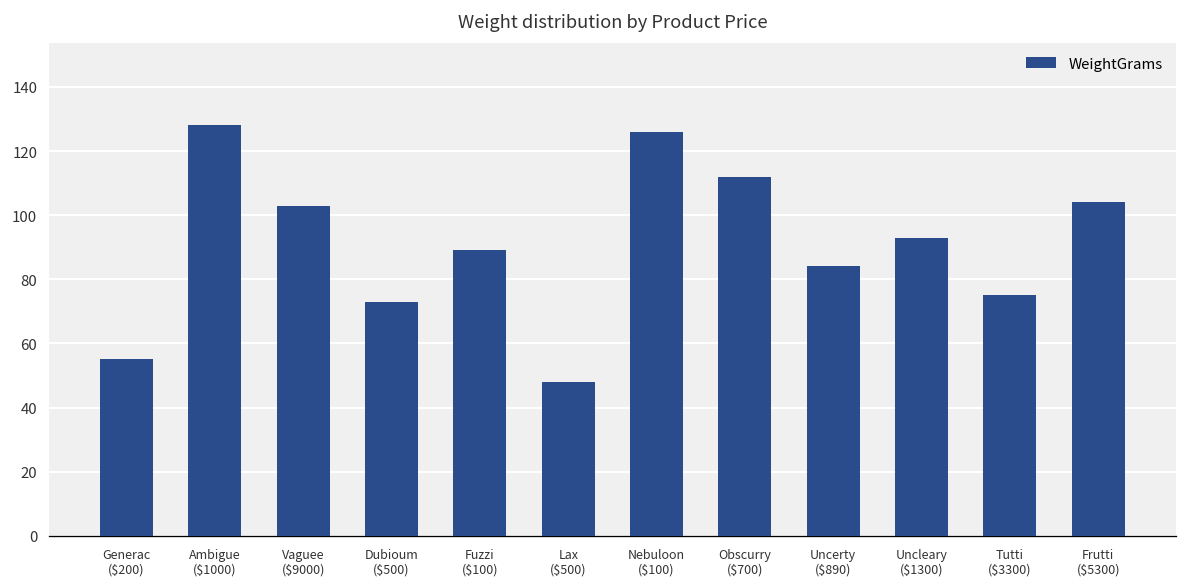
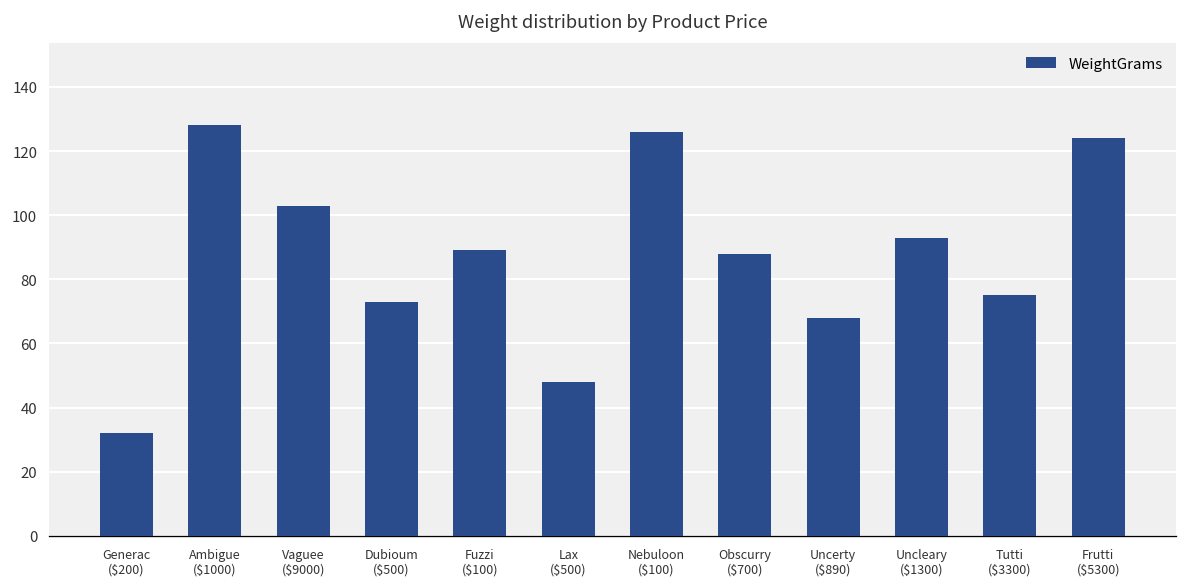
  {
-   "Generac ($200)": 55,
+   "Generac ($200)": 32,
    "Ambigue ($1000)": 128,
    "Vaguee ($9000)": 103,
    "Dubioum ($500)": 73,
    "Fuzzi ($100)": 89,
    "Lax ($500)": 48,
    "Nebuloon ($100)": 126,
-   "Obscurry ($700)": 112,
-   "Uncerty ($890)": 84,
+   "Obscurry ($700)": 88,
+   "Uncerty ($890)": 68,
    "Uncleary ($1300)": 93,
    "Tutti ($3300)": 75,
-   "Frutti ($5300)": 104
+   "Frutti ($5300)": 124
  }
